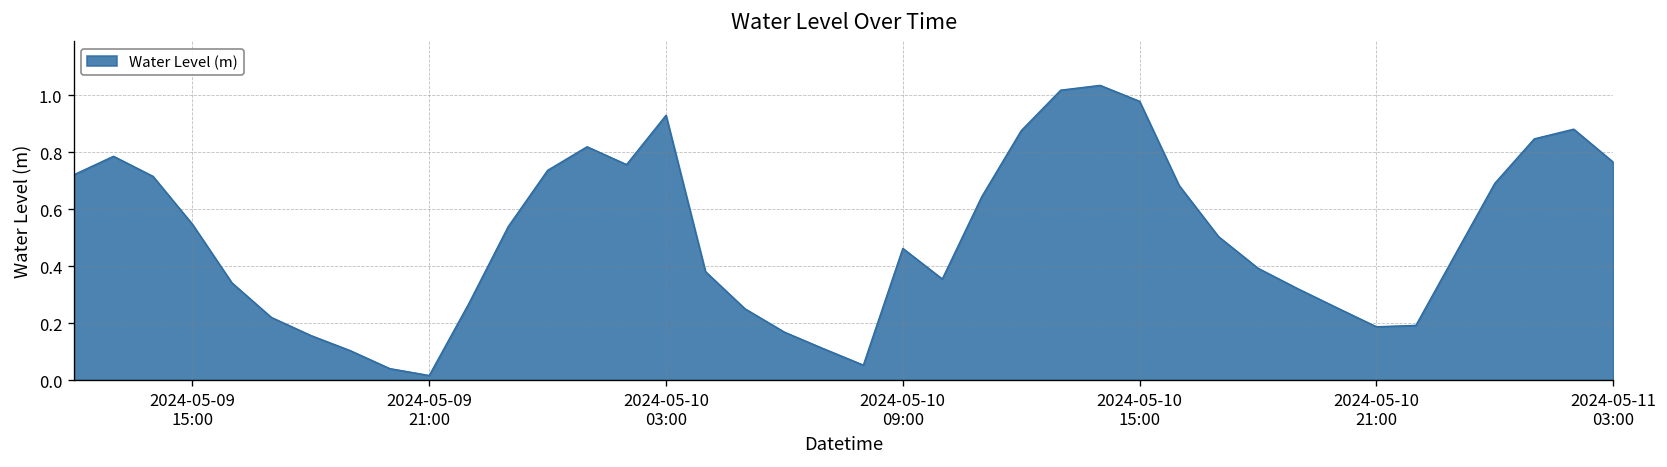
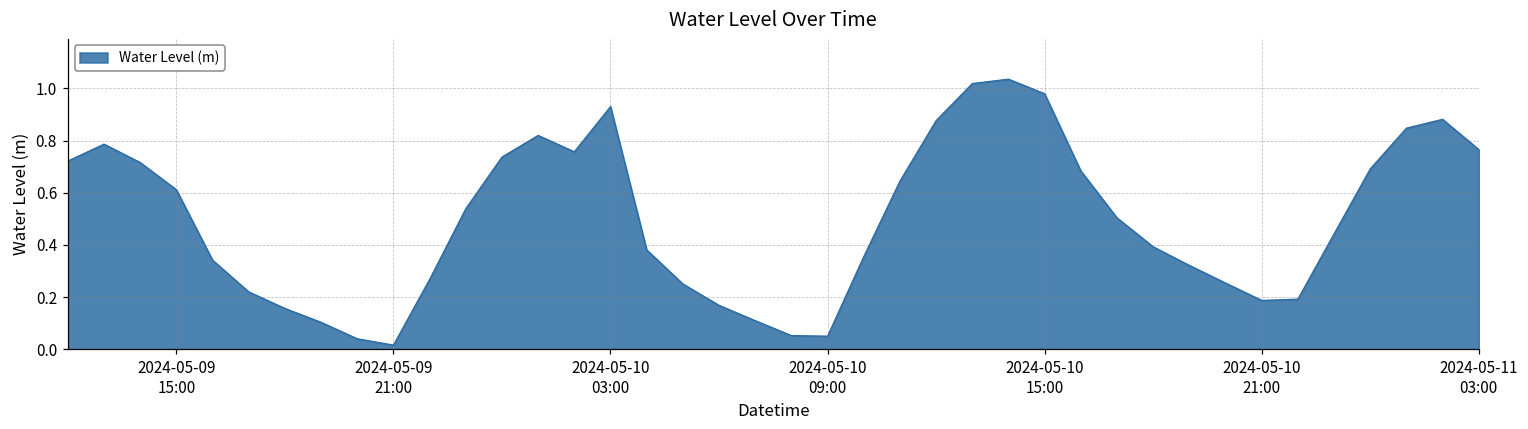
  {
-   "2024-05-09 15:00": 0.55,
+   "2024-05-09 15:00": 0.61,
    "2024-05-09 21:00": 0.02,
    "2024-05-10 03:00": 0.93,
-   "2024-05-10 09:00": 0.46,
+   "2024-05-10 09:00": 0.05,
    "2024-05-10 15:00": 0.98,
    "2024-05-10 21:00": 0.19,
    "2024-05-11 03:00": 0.77
  }
